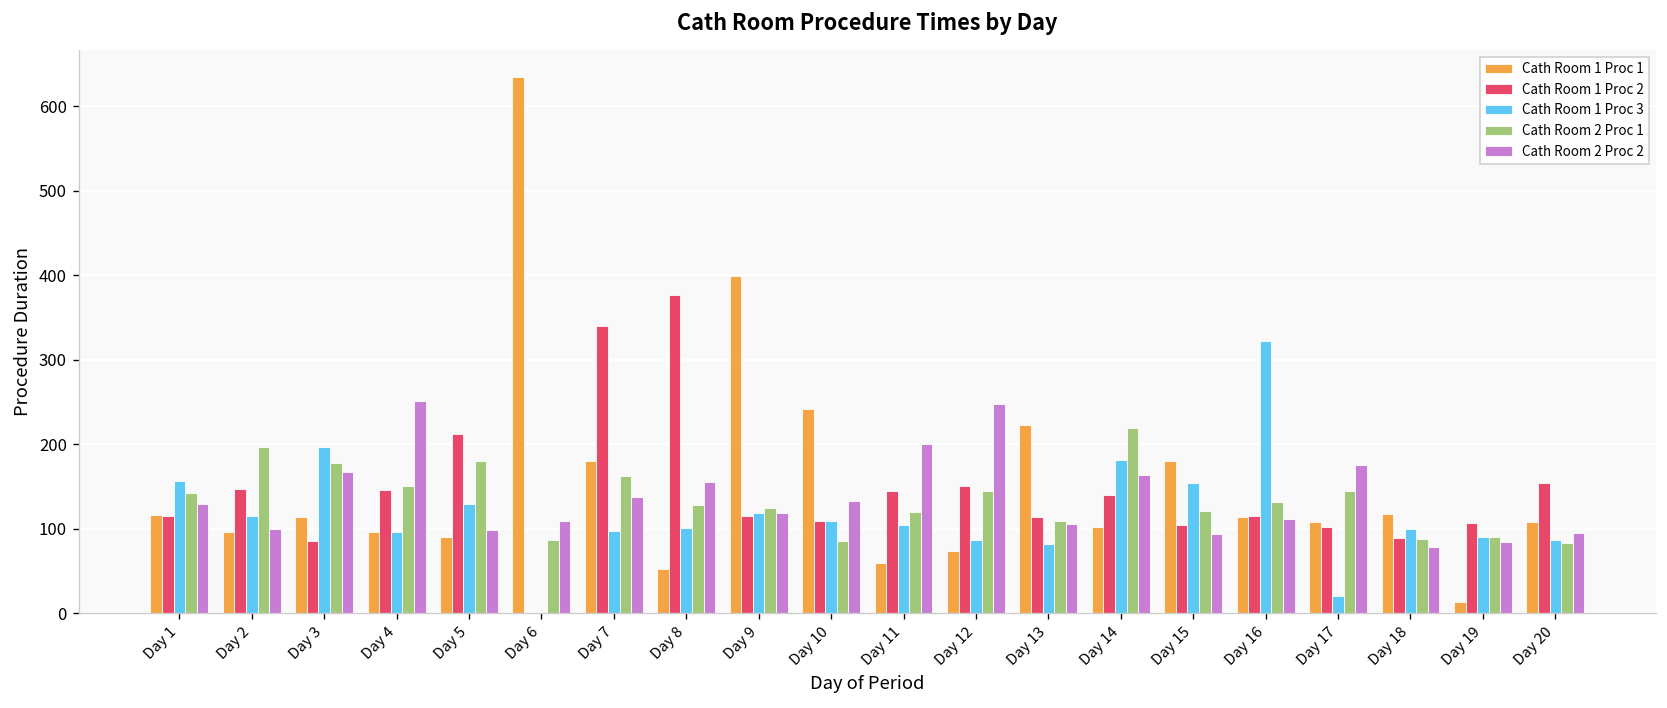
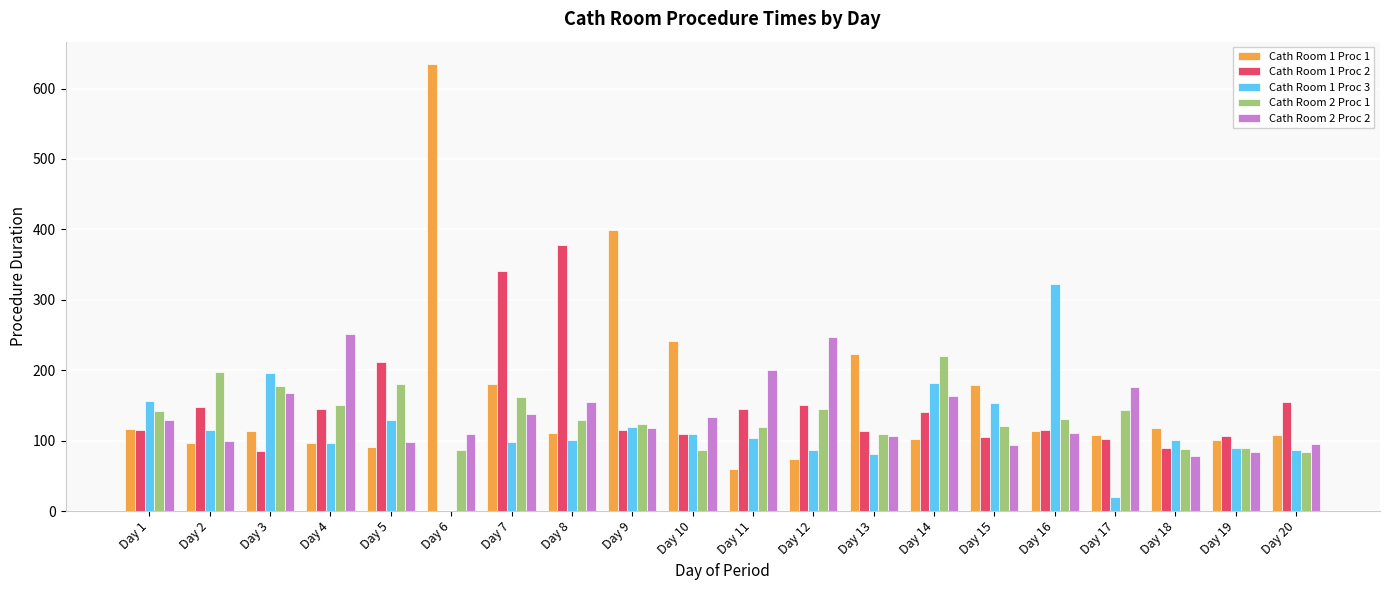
  {
    "Cath Room 1 Proc 1": {
      "Day 1": 120,
      "Day 2": 100,
      "Day 3": 110,
      "Day 4": 100,
      "Day 5": 90,
      "Day 6": 630,
      "Day 7": 180,
-     "Day 8": 50,
+     "Day 8": 110,
      "Day 9": 400,
      "Day 10": 240,
      "Day 11": 60,
      "Day 12": 70,
      "Day 13": 220,
      "Day 14": 100,
      "Day 15": 180,
      "Day 16": 110,
      "Day 17": 110,
      "Day 18": 120,
-     "Day 19": 10,
+     "Day 19": 100,
      "Day 20": 110
    },
    "Cath Room 1 Proc 2": {
      "Day 1": 120,
      "Day 2": 150,
      "Day 3": 90,
      "Day 4": 150,
      "Day 5": 210,
      "Day 6": 0,
      "Day 7": 340,
      "Day 8": 380,
      "Day 9": 110,
      "Day 10": 110,
      "Day 11": 140,
      "Day 12": 150,
      "Day 13": 110,
      "Day 14": 140,
      "Day 15": 100,
      "Day 16": 110,
      "Day 17": 100,
      "Day 18": 90,
      "Day 19": 110,
      "Day 20": 150
    },
    "Cath Room 1 Proc 3": {
      "Day 1": 160,
      "Day 2": 110,
      "Day 3": 200,
      "Day 4": 100,
      "Day 5": 130,
      "Day 6": 0,
      "Day 7": 100,
      "Day 8": 100,
      "Day 9": 120,
      "Day 10": 110,
      "Day 11": 100,
      "Day 12": 90,
      "Day 13": 80,
      "Day 14": 180,
      "Day 15": 150,
      "Day 16": 320,
      "Day 17": 20,
      "Day 18": 100,
      "Day 19": 90,
      "Day 20": 90
    },
    "Cath Room 2 Proc 1": {
      "Day 1": 140,
      "Day 2": 200,
      "Day 3": 180,
      "Day 4": 150,
      "Day 5": 180,
      "Day 6": 90,
      "Day 7": 160,
      "Day 8": 130,
      "Day 9": 120,
      "Day 10": 90,
      "Day 11": 120,
      "Day 12": 140,
      "Day 13": 110,
      "Day 14": 220,
      "Day 15": 120,
      "Day 16": 130,
      "Day 17": 140,
      "Day 18": 90,
      "Day 19": 90,
      "Day 20": 80
    },
    "Cath Room 2 Proc 2": {
      "Day 1": 130,
      "Day 2": 100,
      "Day 3": 170,
      "Day 4": 250,
      "Day 5": 100,
      "Day 6": 110,
      "Day 7": 140,
      "Day 8": 150,
      "Day 9": 120,
      "Day 10": 130,
      "Day 11": 200,
      "Day 12": 250,
      "Day 13": 110,
      "Day 14": 160,
      "Day 15": 90,
      "Day 16": 110,
      "Day 17": 180,
      "Day 18": 80,
      "Day 19": 80,
      "Day 20": 90
    }
  }
